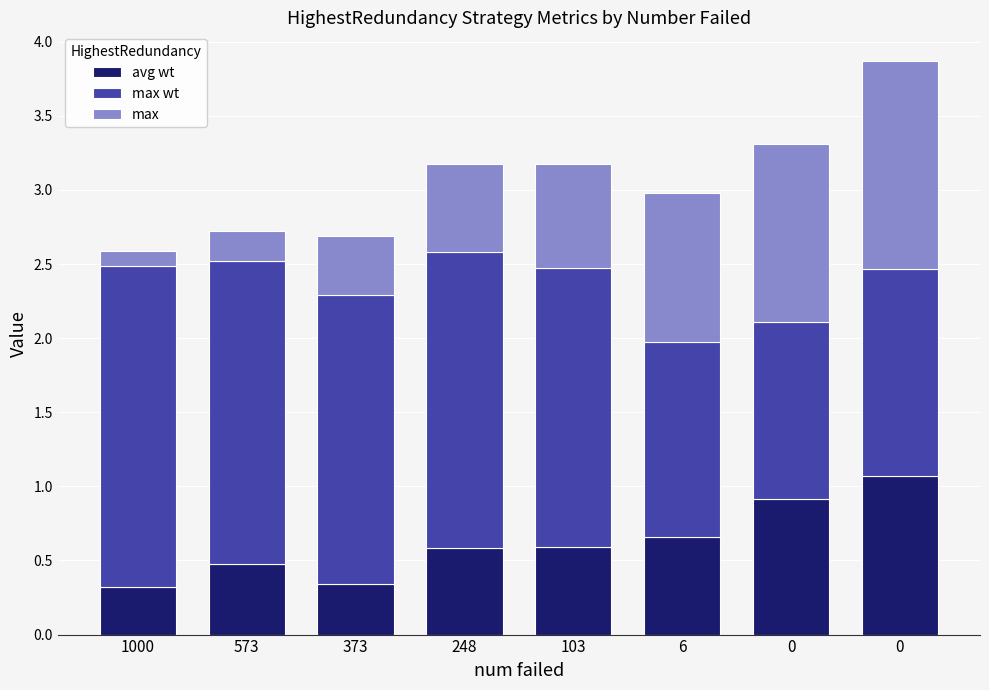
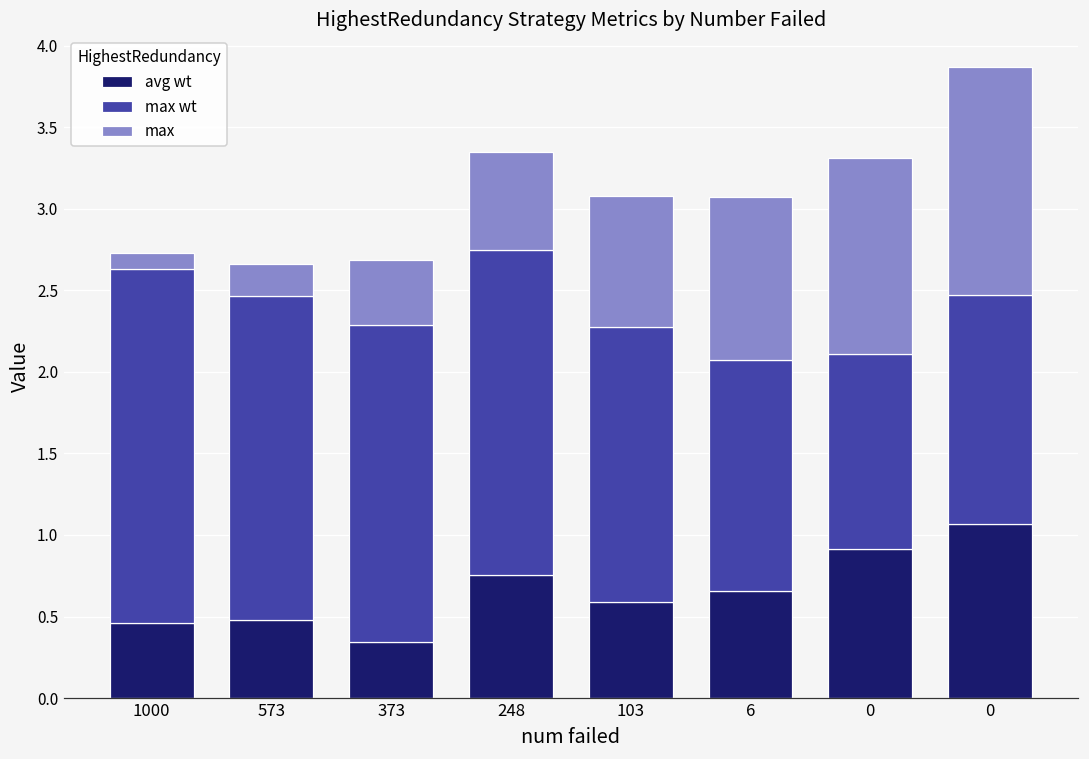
  {
    "avg wt": {
-     "1000": 0.32,
+     "1000": 0.46,
      "573": 0.48,
      "373": 0.34,
-     "248": 0.58,
+     "248": 0.75,
      "103": 0.59,
      "6": 0.66
    },
    "max wt": {
      "1000": 2.17,
-     "573": 2.05,
+     "573": 1.99,
      "373": 1.95,
      "248": 2.00,
-     "103": 1.89,
-     "6": 1.32
+     "103": 1.69,
+     "6": 1.41
    },
    "max": {
      "1000": 0.1,
      "573": 0.2,
      "373": 0.4,
      "248": 0.6,
-     "103": 0.7,
+     "103": 0.8,
      "6": 1.0
    }
  }
